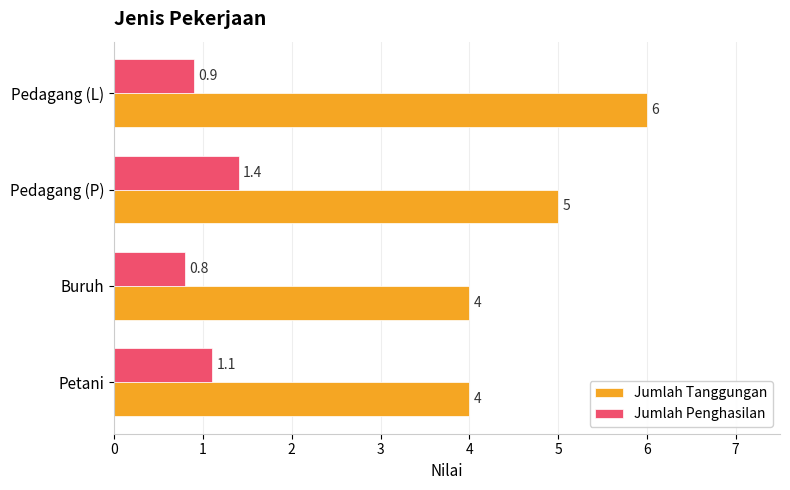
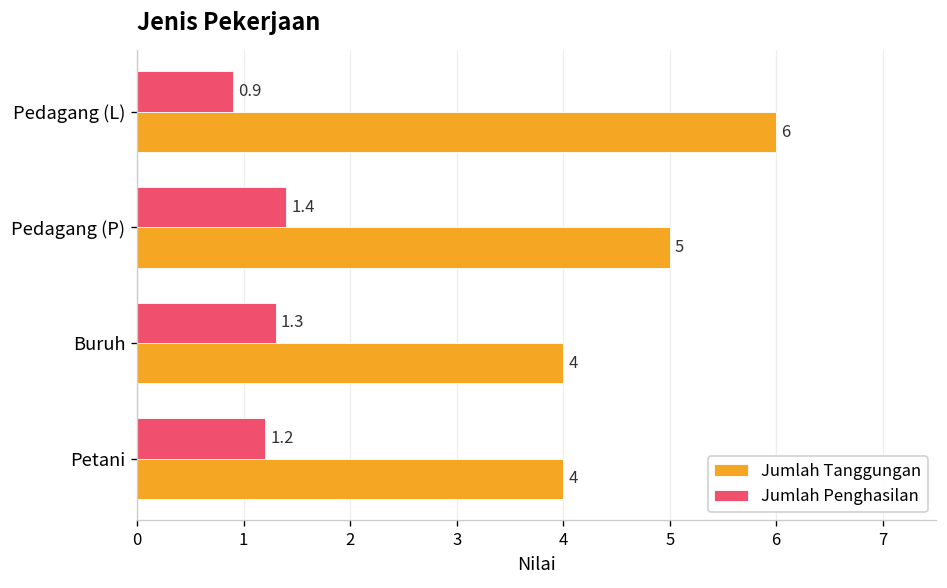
  {
    "Jumlah Tanggungan": {
      "Pedagang (L)": 6,
      "Pedagang (P)": 5,
      "Buruh": 4,
      "Petani": 4
    },
    "Jumlah Penghasilan": {
      "Pedagang (L)": 0.9,
      "Pedagang (P)": 1.4,
-     "Buruh": 0.8,
-     "Petani": 1.1
+     "Buruh": 1.3,
+     "Petani": 1.2
    }
  }
